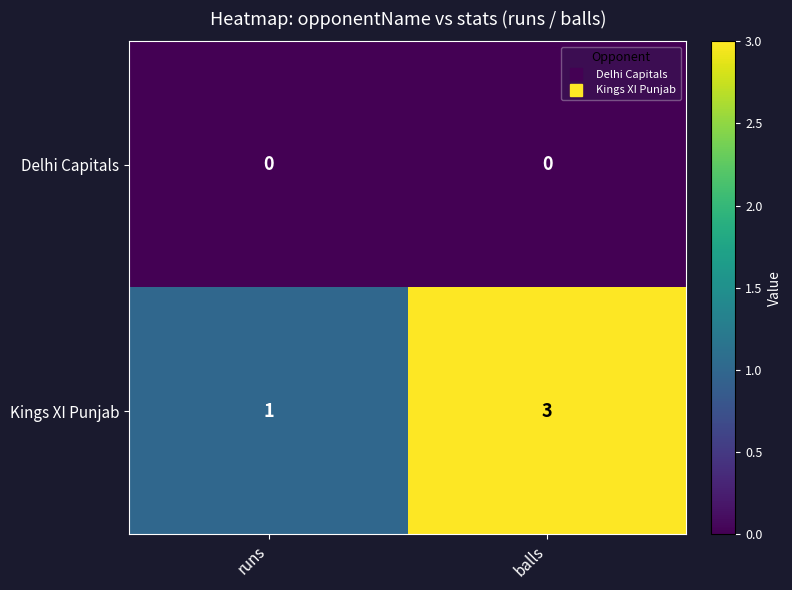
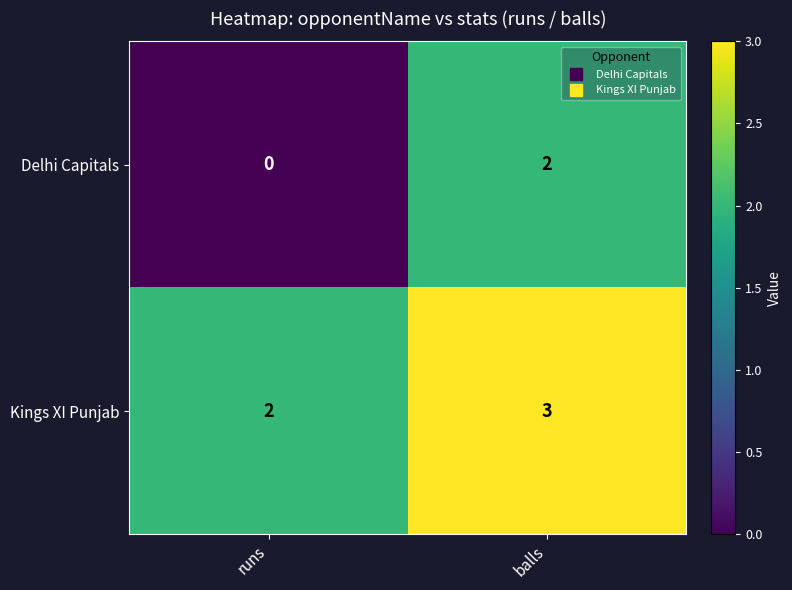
  {
    "Delhi Capitals": {
      "runs": 0,
-     "balls": 0
+     "balls": 2
    },
    "Kings XI Punjab": {
-     "runs": 1,
+     "runs": 2,
      "balls": 3
    }
  }
